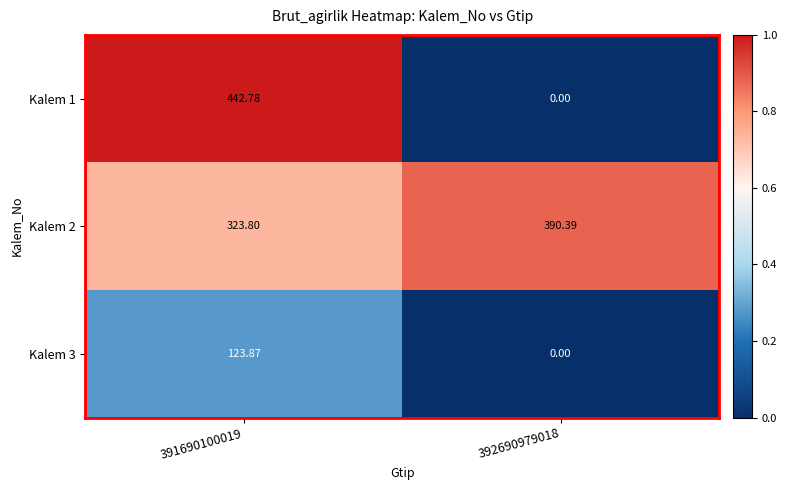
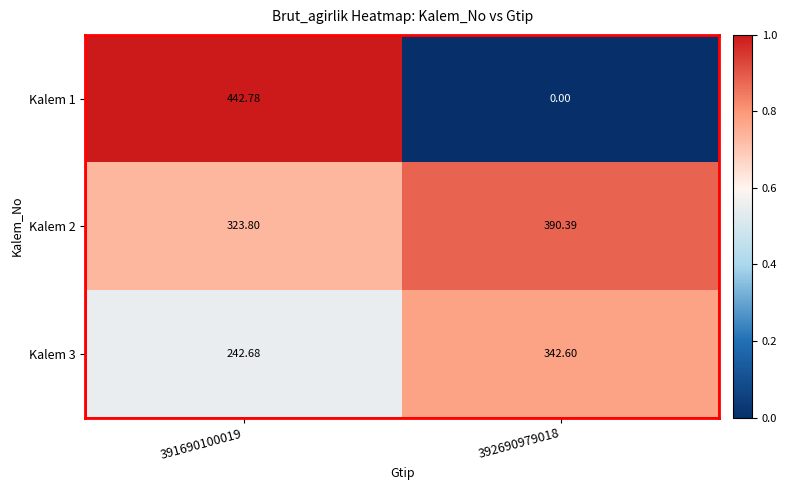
  {
    "Kalem 1": {
      "391690100019": 442.78,
      "392690979018": 0.00
    },
    "Kalem 2": {
      "391690100019": 323.80,
      "392690979018": 390.39
    },
    "Kalem 3": {
-     "391690100019": 123.87,
-     "392690979018": 0.00
+     "391690100019": 242.68,
+     "392690979018": 342.60
    }
  }
